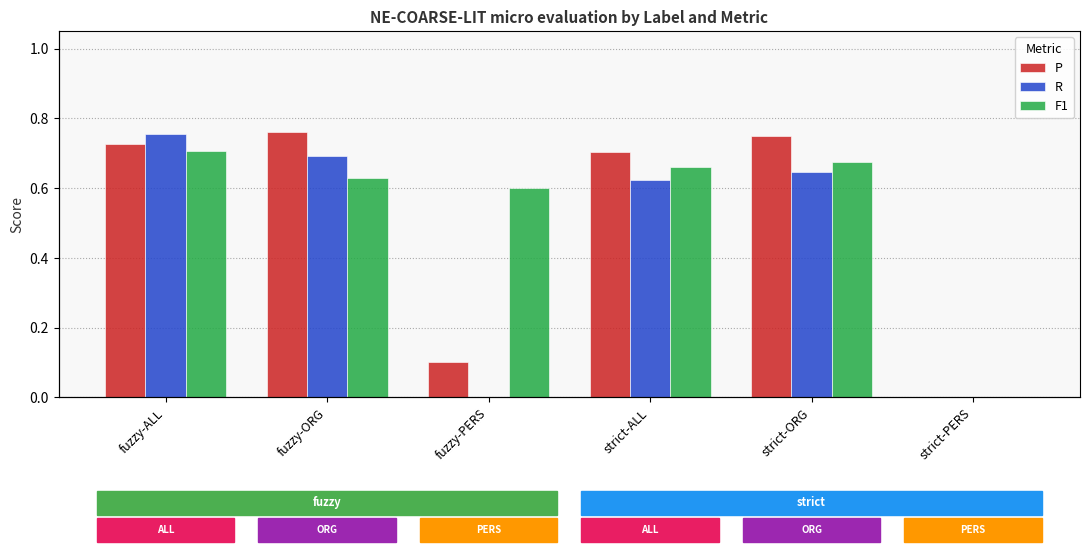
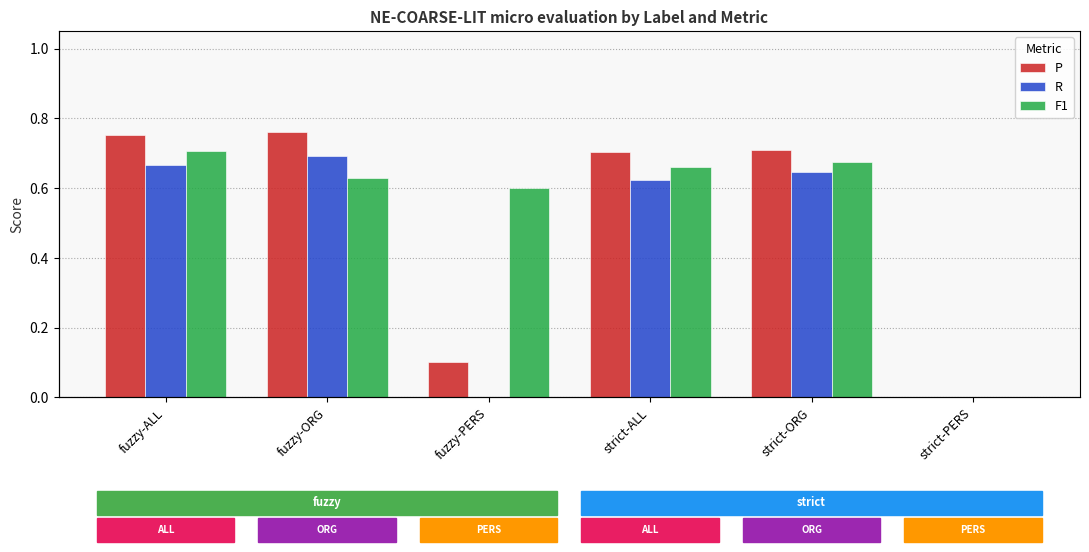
  {
    "P": {
-     "fuzzy-ALL": 0.73,
+     "fuzzy-ALL": 0.75,
      "fuzzy-ORG": 0.76,
      "fuzzy-PERS": 0.10,
      "strict-ALL": 0.70,
-     "strict-ORG": 0.75,
+     "strict-ORG": 0.71,
      "strict-PERS": 0.00
    },
    "R": {
-     "fuzzy-ALL": 0.76,
+     "fuzzy-ALL": 0.67,
      "fuzzy-ORG": 0.69,
      "fuzzy-PERS": 0.00,
      "strict-ALL": 0.62,
      "strict-ORG": 0.65,
      "strict-PERS": 0.00
    },
    "F1": {
      "fuzzy-ALL": 0.71,
      "fuzzy-ORG": 0.63,
      "fuzzy-PERS": 0.60,
      "strict-ALL": 0.66,
      "strict-ORG": 0.68,
      "strict-PERS": 0.00
    }
  }
